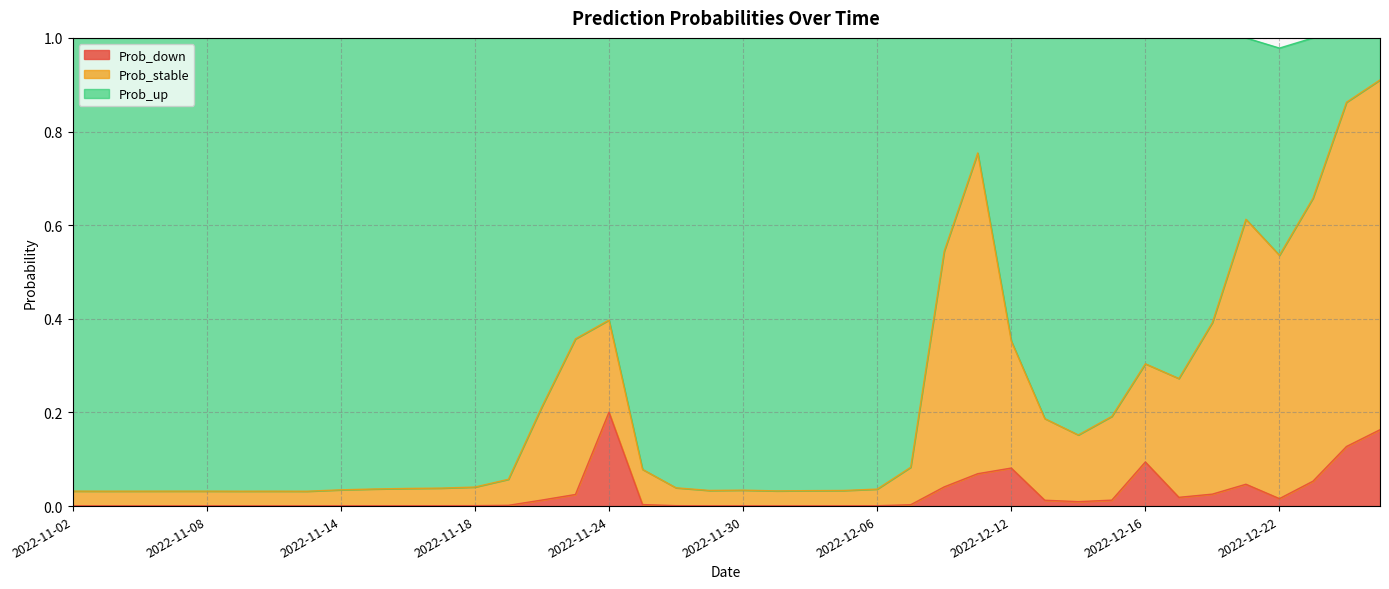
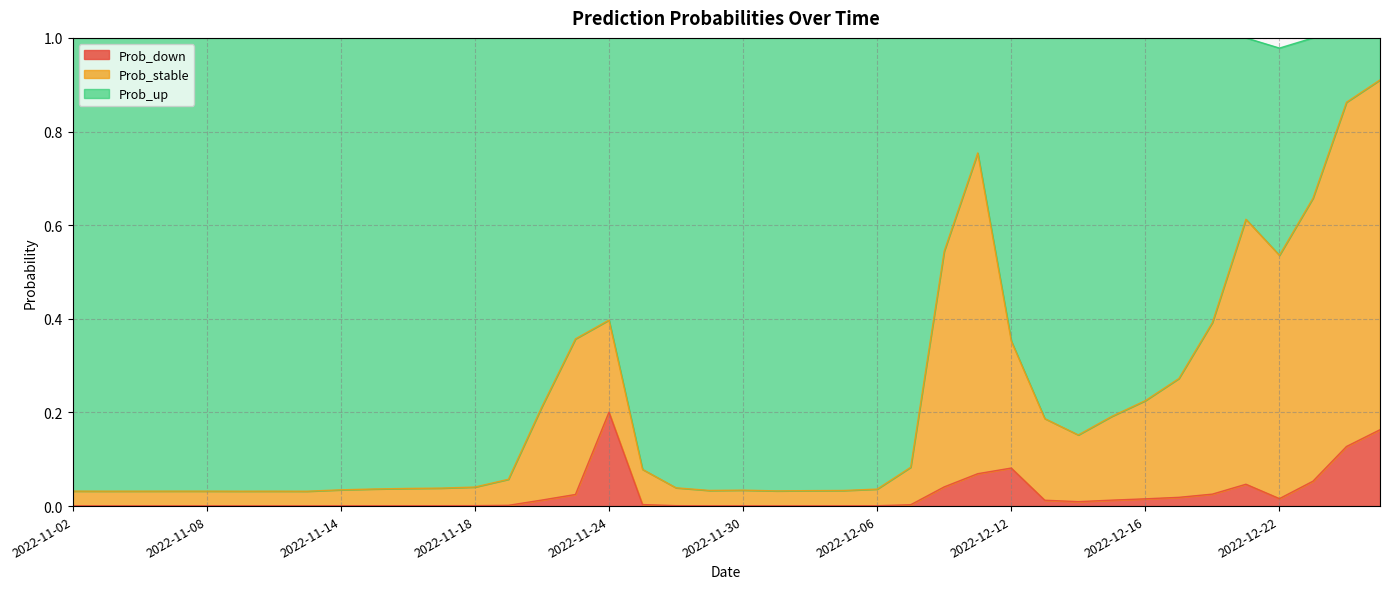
  {
    "Prob_down": {
      "2022-11-02": 0.00,
      "2022-11-08": 0.00,
      "2022-11-14": 0.00,
      "2022-11-18": 0.00,
      "2022-11-24": 0.20,
      "2022-11-30": 0.00,
      "2022-12-06": 0.00,
      "2022-12-12": 0.08,
-     "2022-12-16": 0.09,
+     "2022-12-16": 0.02,
      "2022-12-22": 0.02
    },
    "Prob_stable": {
      "2022-11-02": 0.03,
      "2022-11-08": 0.03,
      "2022-11-14": 0.03,
      "2022-11-18": 0.04,
      "2022-11-24": 0.20,
      "2022-11-30": 0.03,
      "2022-12-06": 0.04,
      "2022-12-12": 0.27,
      "2022-12-16": 0.21,
      "2022-12-22": 0.52
    },
    "Prob_up": {
      "2022-11-02": 0.97,
      "2022-11-08": 0.97,
      "2022-11-14": 0.97,
      "2022-11-18": 0.96,
      "2022-11-30": 0.97,
      "2022-12-06": 0.96,
      "2022-12-22": 0.44
    }
  }
